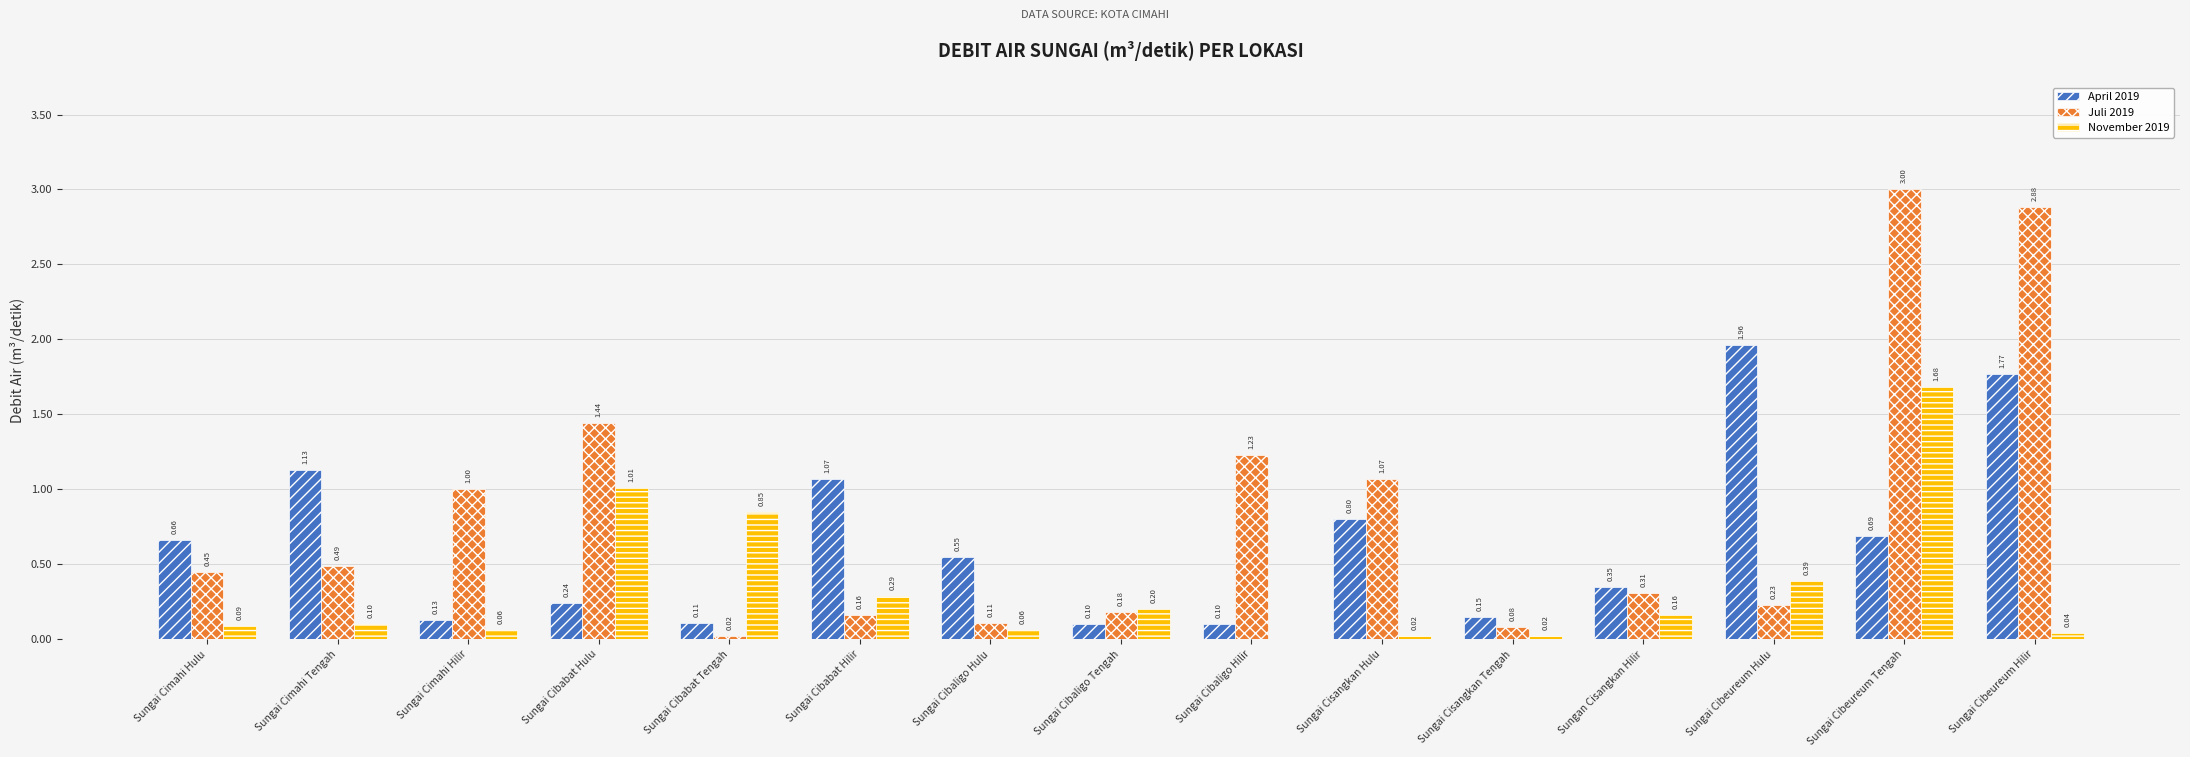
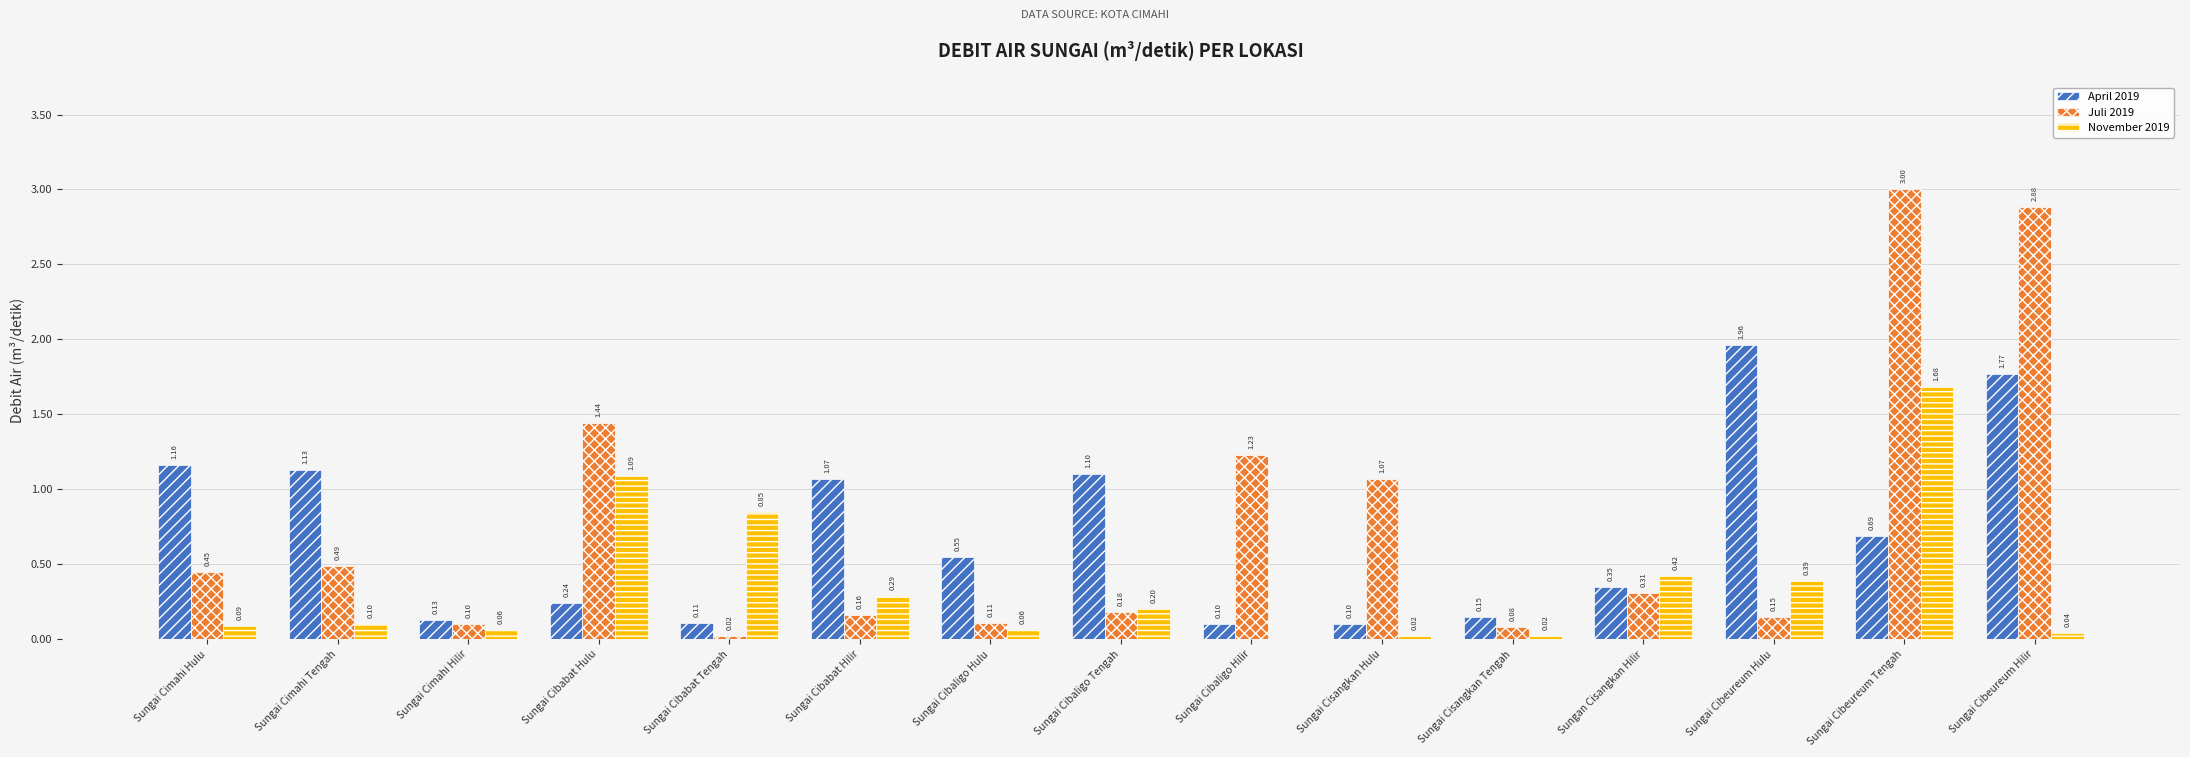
  {
    "April 2019": {
-     "Sungai Cimahi Hulu": 0.66,
+     "Sungai Cimahi Hulu": 1.16,
      "Sungai Cimahi Tengah": 1.13,
      "Sungai Cimahi Hilir": 0.13,
      "Sungai Cibabat Hulu": 0.24,
      "Sungai Cibabat Tengah": 0.11,
      "Sungai Cibabat Hilir": 1.07,
      "Sungai Cibaligo Hulu": 0.55,
-     "Sungai Cibaligo Tengah": 0.10,
+     "Sungai Cibaligo Tengah": 1.10,
      "Sungai Cibaligo Hilir": 0.10,
-     "Sungai Cisangkan Hulu": 0.80,
+     "Sungai Cisangkan Hulu": 0.10,
      "Sungai Cisangkan Tengah": 0.15,
      "Sungan Cisangkan Hilir": 0.35,
      "Sungai Cibeureum Hulu": 1.96,
      "Sungai Cibeureum Tengah": 0.69,
      "Sungai Cibeureum Hilir": 1.77
    },
    "Juli 2019": {
      "Sungai Cimahi Hulu": 0.45,
      "Sungai Cimahi Tengah": 0.49,
-     "Sungai Cimahi Hilir": 1.00,
+     "Sungai Cimahi Hilir": 0.10,
      "Sungai Cibabat Hulu": 1.44,
      "Sungai Cibabat Tengah": 0.02,
      "Sungai Cibabat Hilir": 0.16,
      "Sungai Cibaligo Hulu": 0.11,
      "Sungai Cibaligo Tengah": 0.18,
      "Sungai Cibaligo Hilir": 1.23,
      "Sungai Cisangkan Hulu": 1.07,
      "Sungai Cisangkan Tengah": 0.08,
      "Sungan Cisangkan Hilir": 0.31,
-     "Sungai Cibeureum Hulu": 0.23,
+     "Sungai Cibeureum Hulu": 0.15,
      "Sungai Cibeureum Tengah": 3.00,
      "Sungai Cibeureum Hilir": 2.88
    },
    "November 2019": {
      "Sungai Cimahi Hulu": 0.09,
      "Sungai Cimahi Tengah": 0.10,
      "Sungai Cimahi Hilir": 0.06,
-     "Sungai Cibabat Hulu": 1.01,
+     "Sungai Cibabat Hulu": 1.09,
      "Sungai Cibabat Tengah": 0.85,
      "Sungai Cibabat Hilir": 0.29,
      "Sungai Cibaligo Hulu": 0.06,
      "Sungai Cibaligo Tengah": 0.20,
      "Sungai Cisangkan Hulu": 0.02,
      "Sungai Cisangkan Tengah": 0.02,
-     "Sungan Cisangkan Hilir": 0.16,
+     "Sungan Cisangkan Hilir": 0.42,
      "Sungai Cibeureum Hulu": 0.39,
      "Sungai Cibeureum Tengah": 1.68,
      "Sungai Cibeureum Hilir": 0.04
    }
  }
